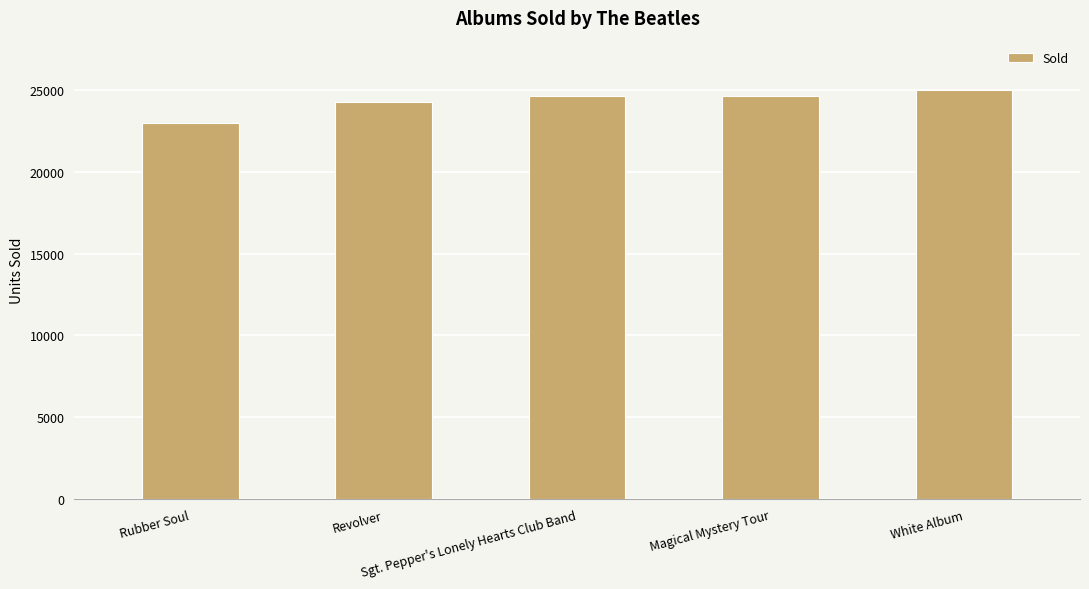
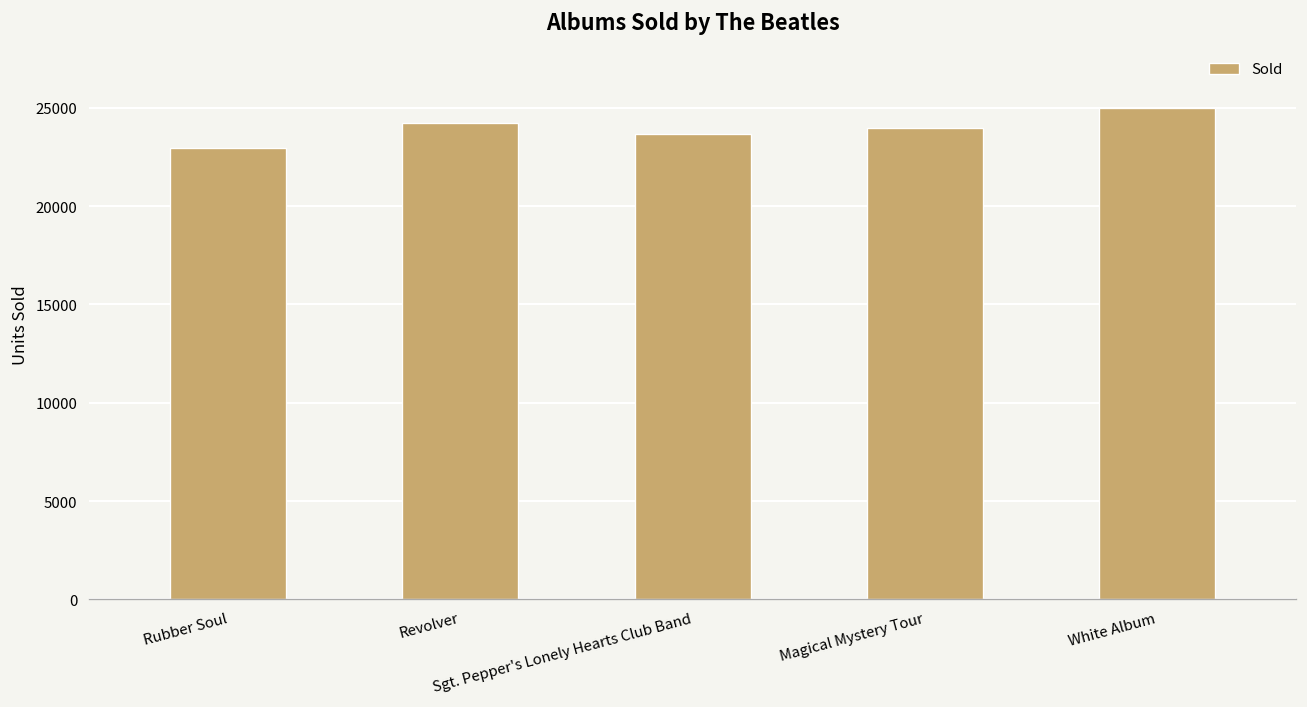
  {
    "Rubber Soul": 23000,
    "Revolver": 24200,
-   "Sgt. Pepper's Lonely Hearts Club Band": 24600,
-   "Magical Mystery Tour": 24600,
+   "Sgt. Pepper's Lonely Hearts Club Band": 23700,
+   "Magical Mystery Tour": 24000,
    "White Album": 25000
  }
